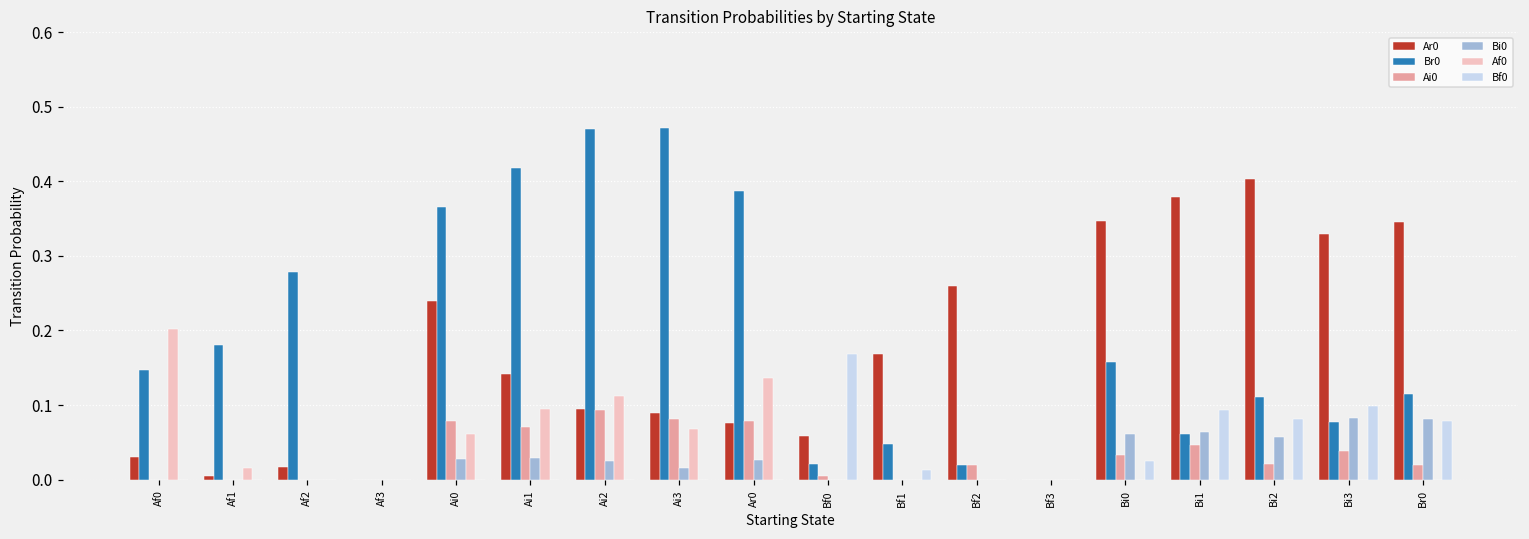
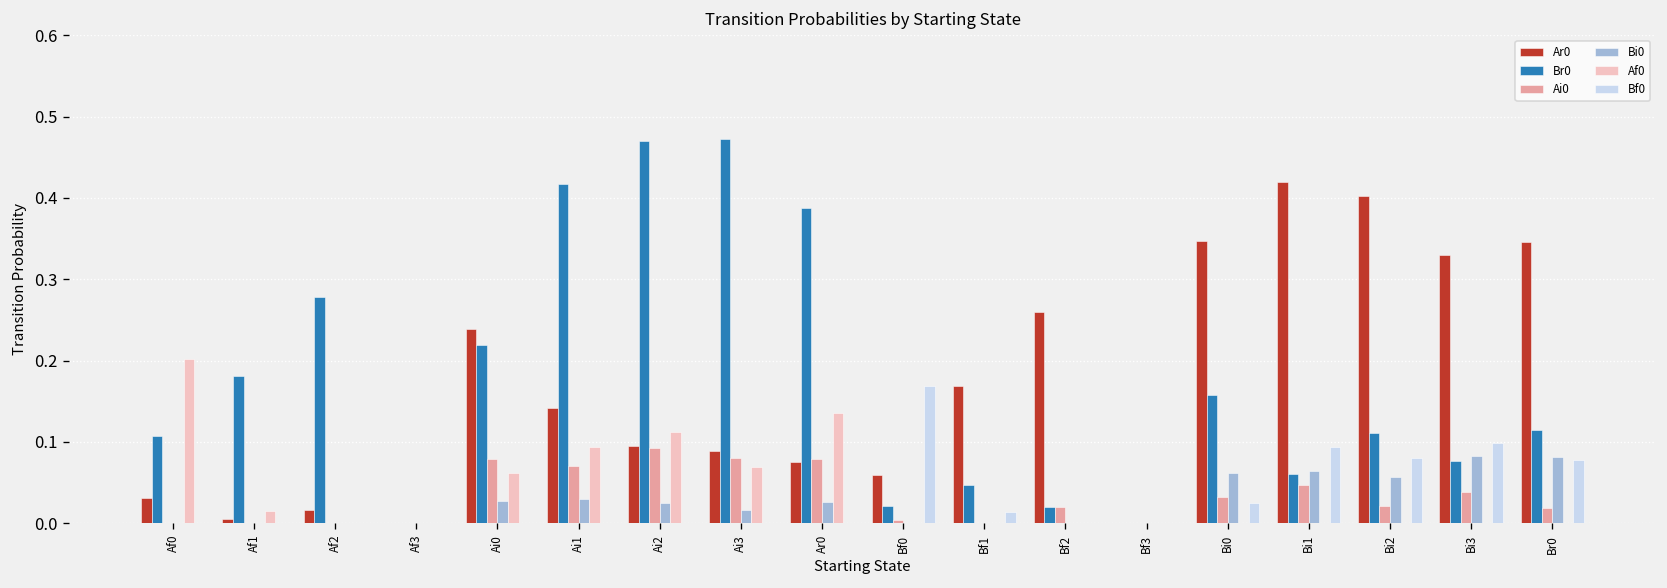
  {
    "Ar0": {
      "Af0": 0.03,
      "Af1": 0.01,
      "Af2": 0.02,
      "Af3": 0.00,
      "Ai0": 0.24,
      "Ai1": 0.14,
      "Ai2": 0.09,
      "Ai3": 0.09,
      "Ar0": 0.08,
      "Bf0": 0.06,
      "Bf1": 0.17,
      "Bf2": 0.26,
      "Bf3": 0.00,
      "Bi0": 0.35,
-     "Bi1": 0.38,
+     "Bi1": 0.42,
      "Bi2": 0.40,
      "Bi3": 0.33,
      "Br0": 0.35
    },
    "Br0": {
-     "Af0": 0.15,
+     "Af0": 0.11,
      "Af1": 0.18,
      "Af2": 0.28,
      "Af3": 0.00,
-     "Ai0": 0.37,
+     "Ai0": 0.22,
      "Ai1": 0.42,
      "Ai2": 0.47,
      "Ai3": 0.47,
      "Ar0": 0.39,
      "Bf0": 0.02,
      "Bf1": 0.05,
      "Bf2": 0.02,
      "Bf3": 0.00,
      "Bi0": 0.16,
      "Bi1": 0.06,
      "Bi2": 0.11,
      "Bi3": 0.08,
      "Br0": 0.11
    }
  }
